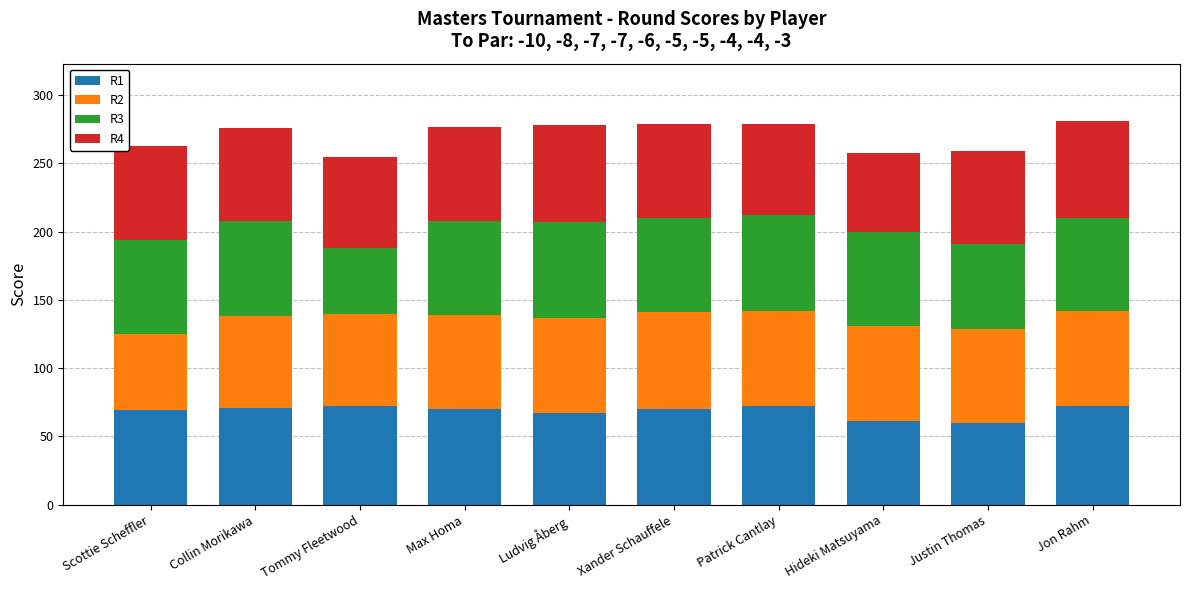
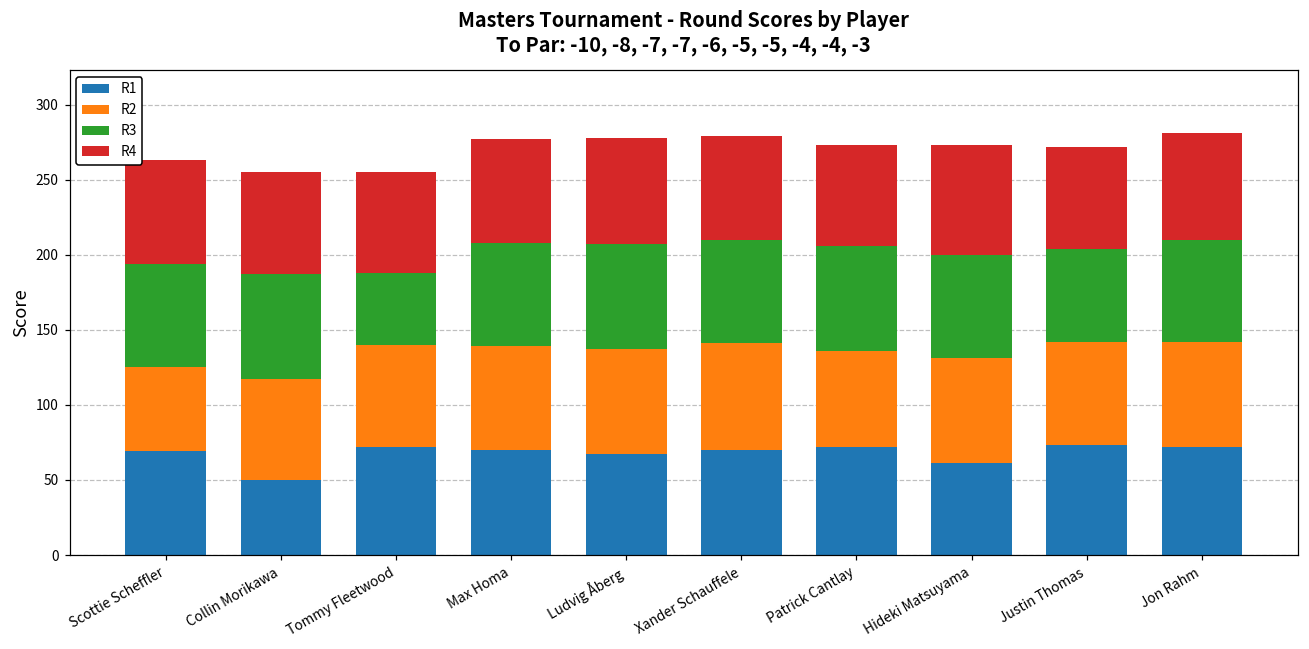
  {
    "R1": {
      "Scottie Scheffler": 69,
-     "Collin Morikawa": 71,
+     "Collin Morikawa": 50,
      "Tommy Fleetwood": 72,
      "Max Homa": 70,
      "Ludvig Åberg": 67,
      "Xander Schauffele": 70,
      "Patrick Cantlay": 72,
      "Hideki Matsuyama": 61,
-     "Justin Thomas": 60,
+     "Justin Thomas": 73,
      "Jon Rahm": 72
    },
    "R2": {
      "Scottie Scheffler": 56,
      "Collin Morikawa": 67,
      "Tommy Fleetwood": 68,
      "Max Homa": 69,
      "Ludvig Åberg": 70,
      "Xander Schauffele": 71,
-     "Patrick Cantlay": 70,
+     "Patrick Cantlay": 64,
      "Hideki Matsuyama": 70,
      "Justin Thomas": 69,
      "Jon Rahm": 70
    },
    "R3": {
      "Scottie Scheffler": 69,
      "Collin Morikawa": 70,
      "Tommy Fleetwood": 48,
      "Max Homa": 69,
      "Ludvig Åberg": 70,
      "Xander Schauffele": 69,
      "Patrick Cantlay": 70,
      "Hideki Matsuyama": 69,
      "Justin Thomas": 62,
      "Jon Rahm": 68
    },
    "R4": {
      "Scottie Scheffler": 69,
      "Collin Morikawa": 68,
      "Tommy Fleetwood": 67,
      "Max Homa": 69,
      "Ludvig Åberg": 71,
      "Xander Schauffele": 69,
      "Patrick Cantlay": 67,
-     "Hideki Matsuyama": 58,
+     "Hideki Matsuyama": 73,
      "Justin Thomas": 68,
      "Jon Rahm": 71
    }
  }
